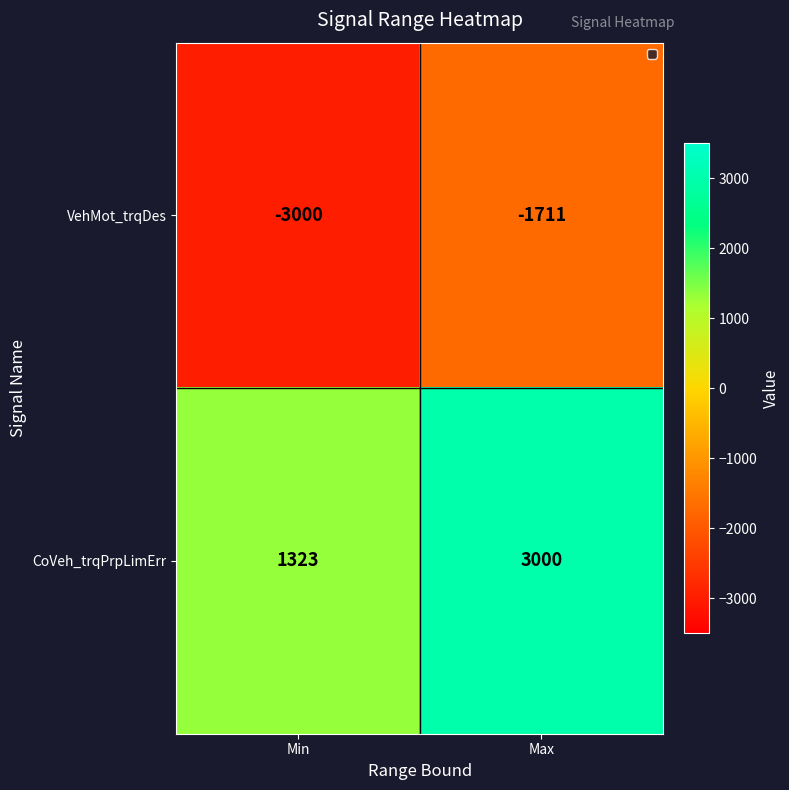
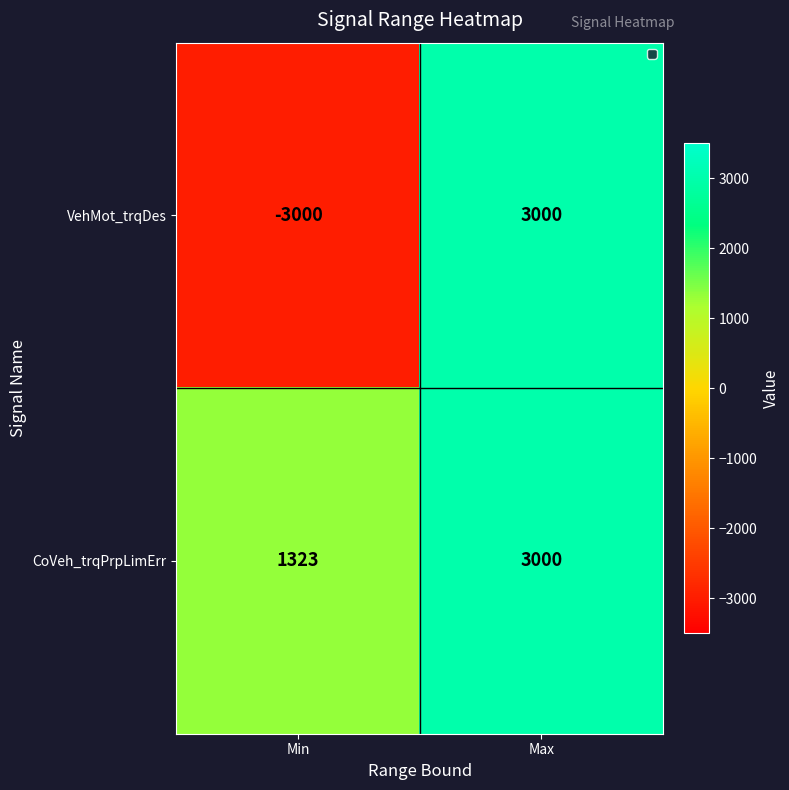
  {
    "VehMot_trqDes": {
      "Min": -3000,
-     "Max": -1711
+     "Max": 3000
    },
    "CoVeh_trqPrpLimErr": {
      "Min": 1323,
      "Max": 3000
    }
  }
